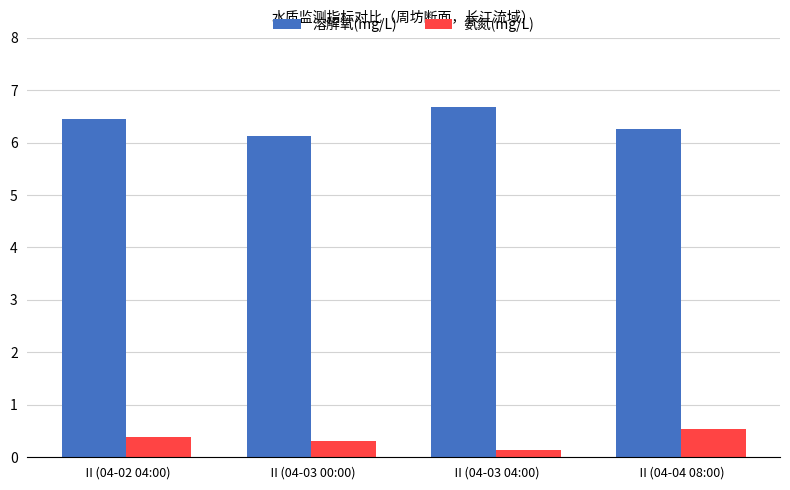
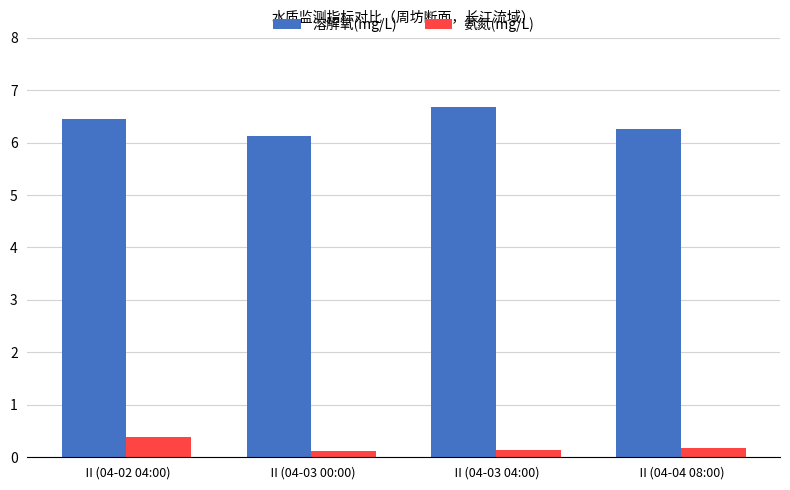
  {
    "溶解氧(mg/L)": {
      "Ⅱ(04-02 04:00)": 6.4,
      "Ⅱ(04-03 00:00)": 6.1,
      "Ⅱ(04-03 04:00)": 6.7,
      "Ⅱ(04-04 08:00)": 6.3
    },
    "氨氮(mg/L)": {
      "Ⅱ(04-02 04:00)": 0.4,
-     "Ⅱ(04-03 00:00)": 0.3,
+     "Ⅱ(04-03 00:00)": 0.1,
      "Ⅱ(04-03 04:00)": 0.1,
-     "Ⅱ(04-04 08:00)": 0.5
+     "Ⅱ(04-04 08:00)": 0.2
    }
  }
